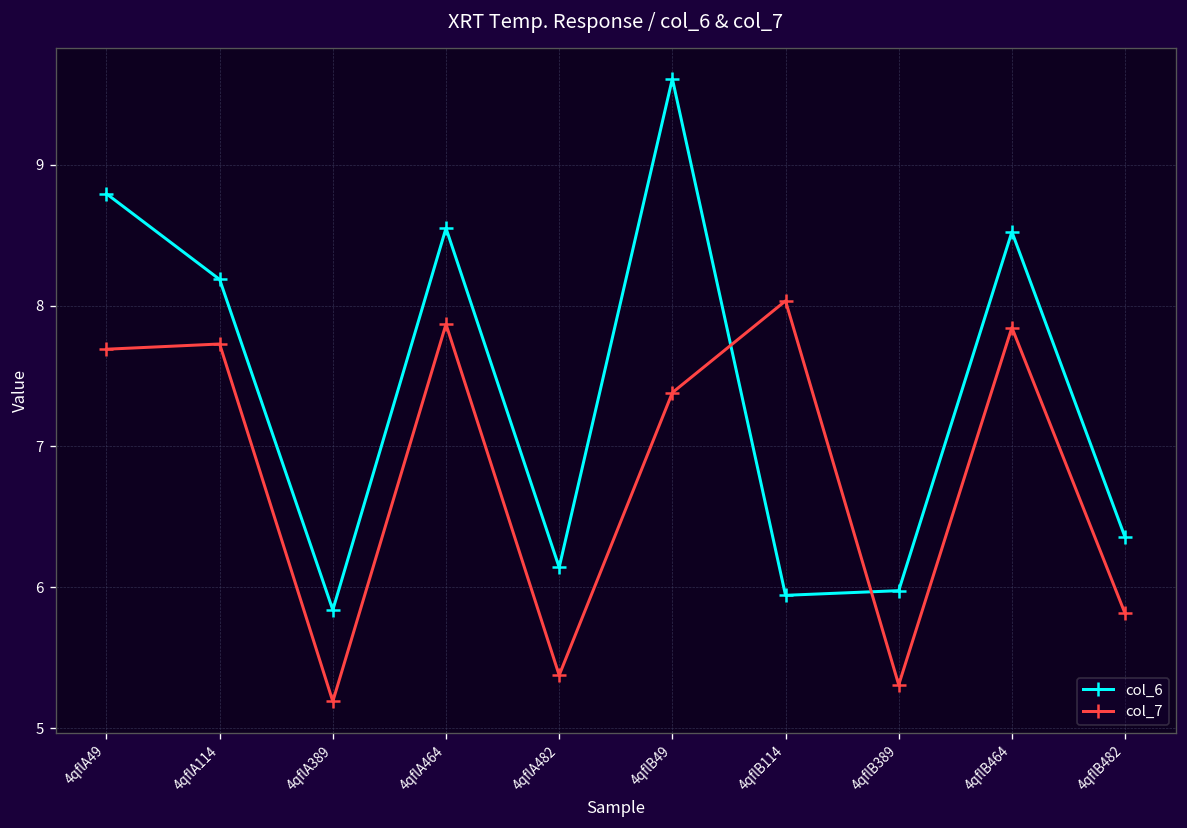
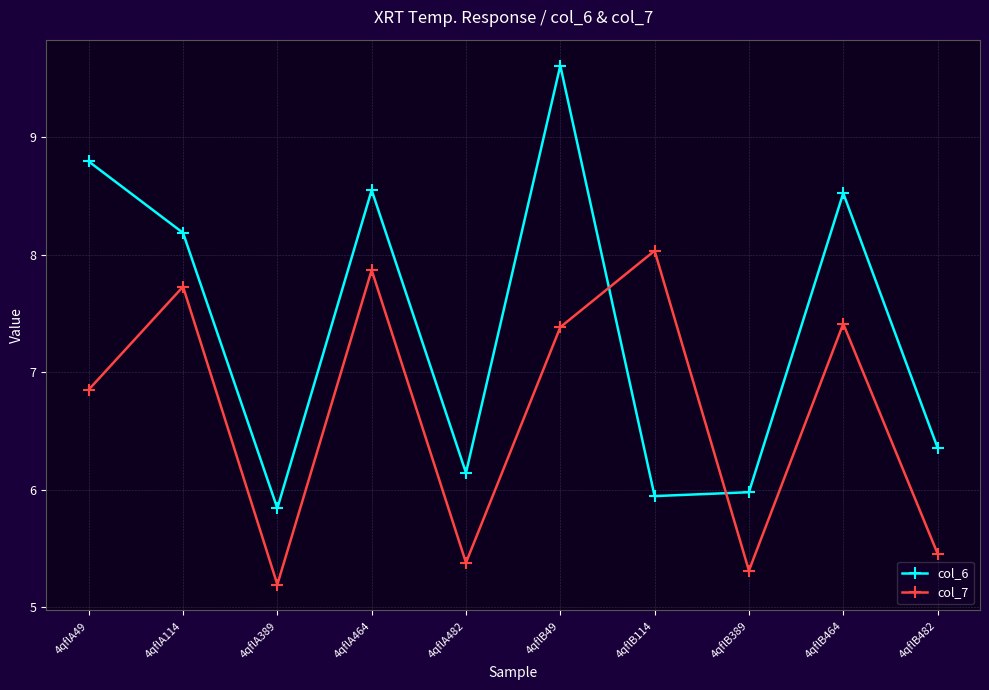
  {
    "col_6": {
      "4qflA49": 8.79,
      "4qflA114": 8.19,
      "4qflA389": 5.84,
      "4qflA464": 8.55,
      "4qflA482": 6.14,
      "4qflB49": 9.61,
      "4qflB114": 5.94,
      "4qflB389": 5.98,
      "4qflB464": 8.52,
      "4qflB482": 6.36
    },
    "col_7": {
-     "4qflA49": 7.69,
+     "4qflA49": 6.85,
      "4qflA114": 7.73,
      "4qflA389": 5.19,
      "4qflA464": 7.87,
      "4qflA482": 5.38,
      "4qflB49": 7.38,
      "4qflB114": 8.03,
      "4qflB389": 5.31,
-     "4qflB464": 7.84,
-     "4qflB482": 5.82
+     "4qflB464": 7.41,
+     "4qflB482": 5.46
    }
  }
